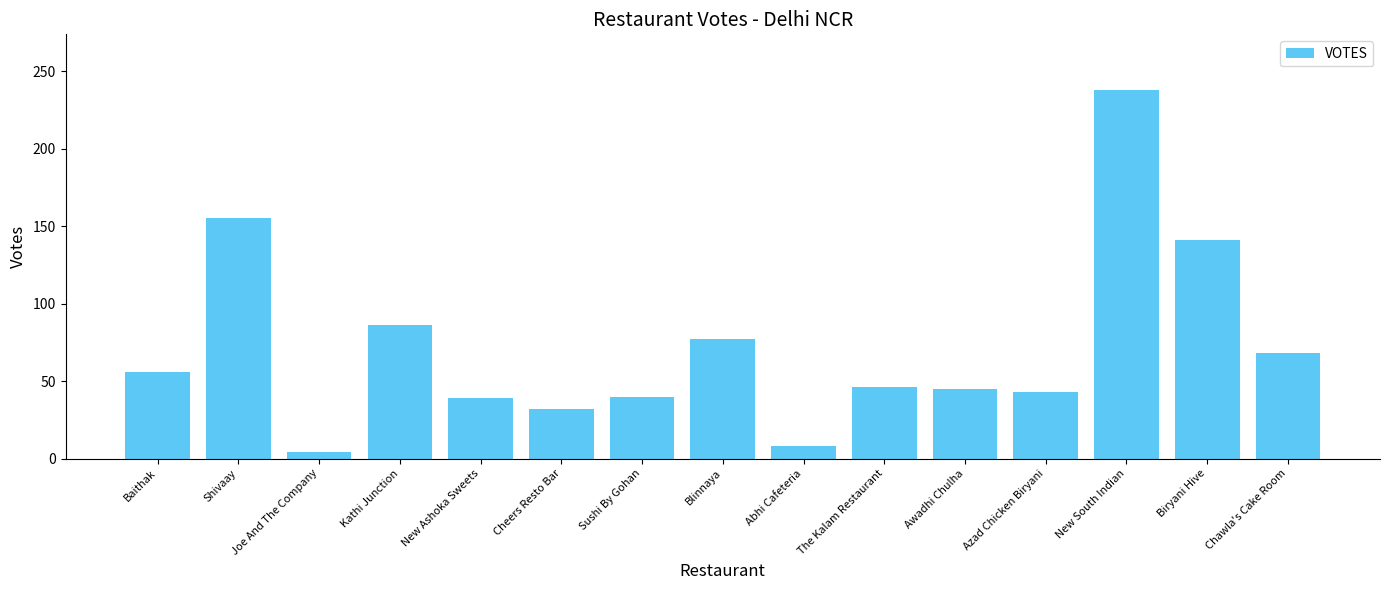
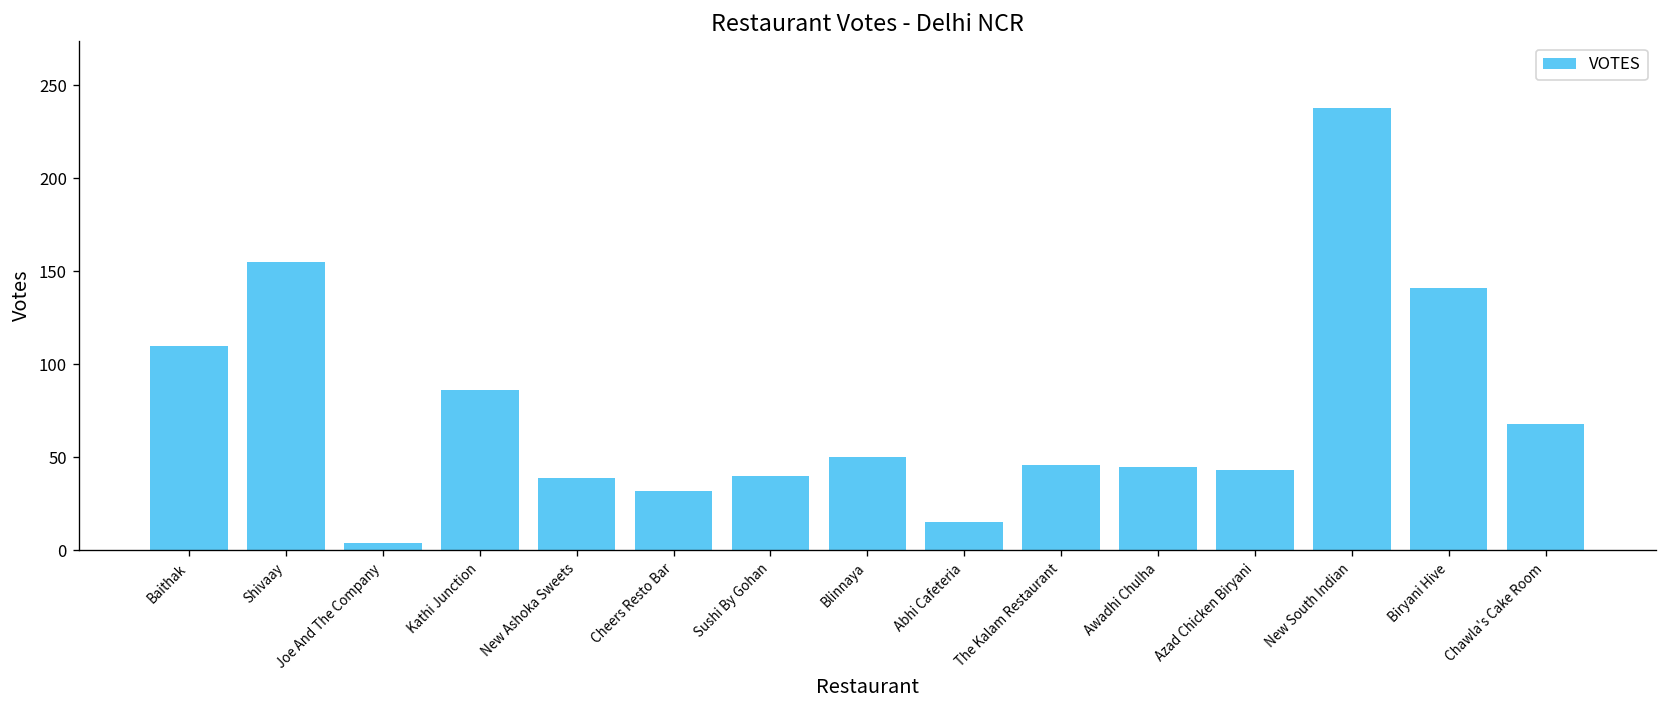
  {
-   "Baithak": 56,
+   "Baithak": 110,
    "Shivaay": 155,
    "Joe And The Company": 4,
    "Kathi Junction": 86,
    "New Ashoka Sweets": 39,
    "Cheers Resto Bar": 32,
    "Sushi By Gohan": 40,
-   "Blinnaya": 77,
-   "Abhi Cafeteria": 8,
+   "Blinnaya": 50,
+   "Abhi Cafeteria": 15,
    "The Kalam Restaurant": 46,
    "Awadhi Chulha": 45,
    "Azad Chicken Biryani": 43,
    "New South Indian": 238,
    "Biryani Hive": 141,
    "Chawla's Cake Room": 68
  }
